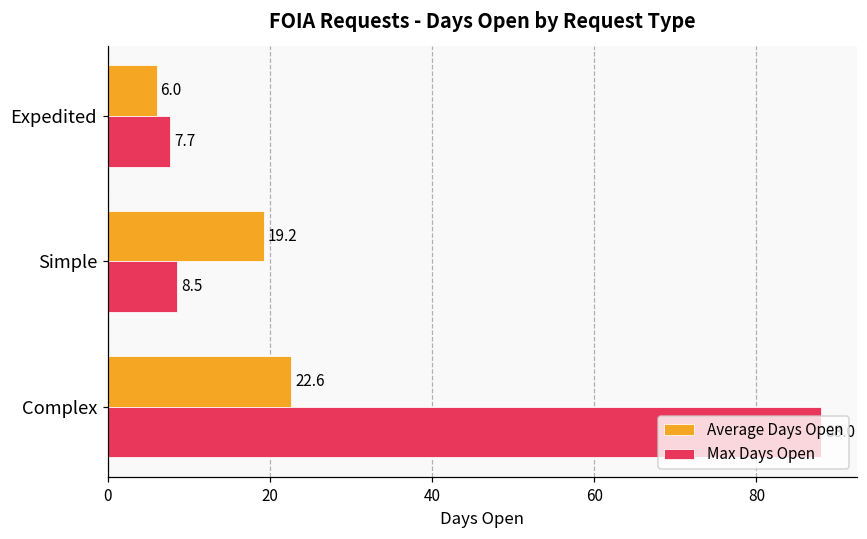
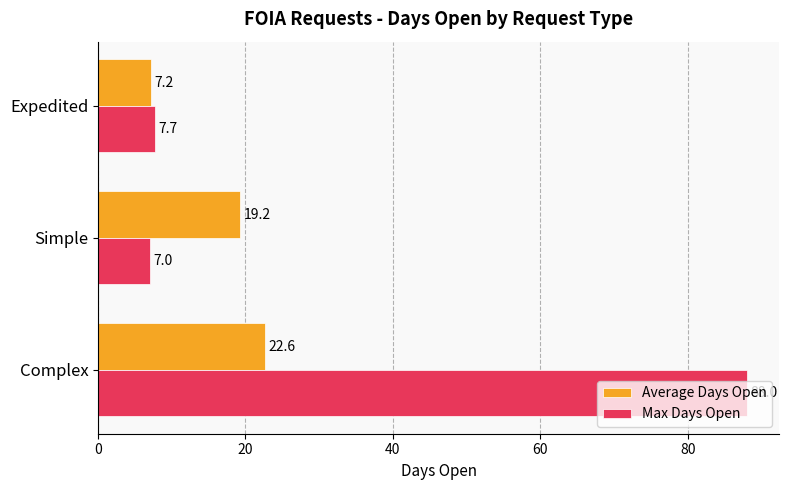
  {
    "Average Days Open": {
-     "Expedited": 6.0,
+     "Expedited": 7.2,
      "Simple": 19.2,
      "Complex": 22.6
    },
    "Max Days Open": {
      "Expedited": 7.7,
-     "Simple": 8.5
+     "Simple": 7.0
    }
  }
